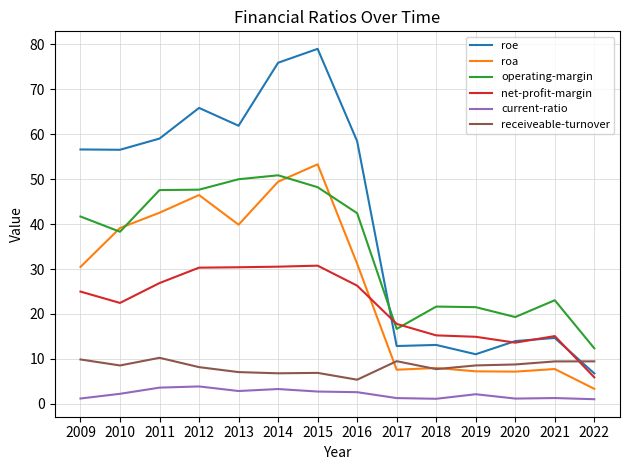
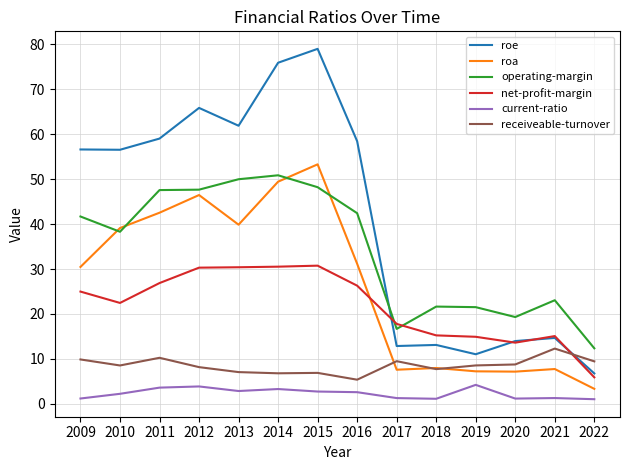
  {
    "roe": {
      "2009": 57,
      "2010": 57,
      "2011": 59,
      "2012": 66,
      "2013": 62,
      "2014": 76,
      "2015": 79,
      "2016": 58,
      "2017": 13,
      "2018": 13,
      "2019": 11,
      "2022": 7
    },
    "roa": {
      "2009": 30,
      "2010": 39,
      "2011": 43,
      "2012": 46,
      "2013": 40,
      "2014": 49,
      "2015": 53,
      "2016": 31,
      "2017": 8,
      "2019": 7,
      "2020": 7,
      "2021": 8,
      "2022": 3
    },
    "operating-margin": {
      "2009": 42,
      "2010": 38,
      "2011": 48,
      "2012": 48,
      "2013": 50,
      "2014": 51,
      "2015": 48,
      "2016": 42,
      "2017": 17,
      "2018": 22,
      "2019": 22,
      "2020": 19,
      "2021": 23,
      "2022": 12
    },
    "net-profit-margin": {
      "2009": 25,
      "2010": 22,
      "2011": 27,
      "2012": 30,
      "2013": 30,
      "2014": 31,
      "2015": 31,
      "2016": 26,
      "2017": 18,
      "2018": 15,
      "2019": 15,
      "2022": 6
    },
    "current-ratio": {
      "2009": 1,
      "2010": 2,
      "2011": 4,
      "2012": 4,
      "2013": 3,
      "2014": 3,
      "2015": 3,
      "2016": 3,
      "2017": 1,
      "2018": 1,
-     "2019": 2,
+     "2019": 4,
      "2020": 1,
      "2021": 1,
      "2022": 1
    },
    "receiveable-turnover": {
      "2009": 10,
      "2010": 9,
      "2011": 10,
      "2012": 8,
      "2013": 7,
      "2014": 7,
      "2015": 7,
      "2016": 5,
      "2017": 10,
      "2019": 9,
      "2020": 9,
-     "2021": 9,
+     "2021": 12,
      "2022": 9
    }
  }
